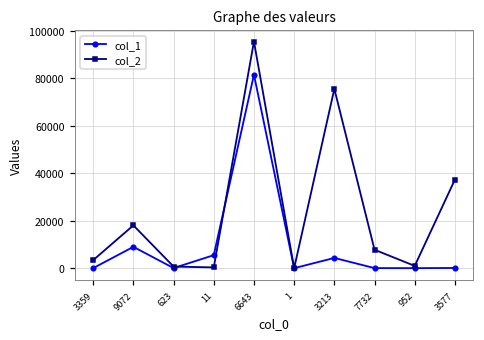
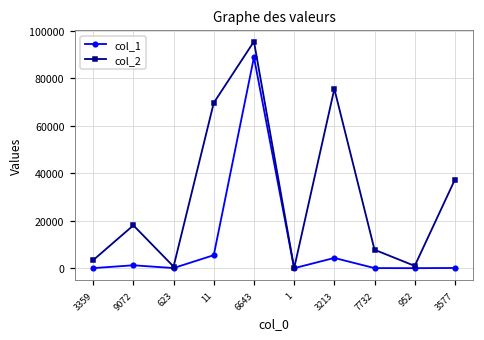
  {
    "col_1": {
      "3359": 0,
-     "9072": 9000,
+     "9072": 1000,
      "11": 5000,
-     "6643": 82000,
+     "6643": 89000,
      "3213": 4000,
      "7732": 0,
      "3577": 0
    },
    "col_2": {
      "3359": 3000,
      "9072": 18000,
-     "11": 0,
+     "11": 70000,
      "6643": 96000,
      "3213": 76000,
      "7732": 8000,
      "3577": 37000
    }
  }
